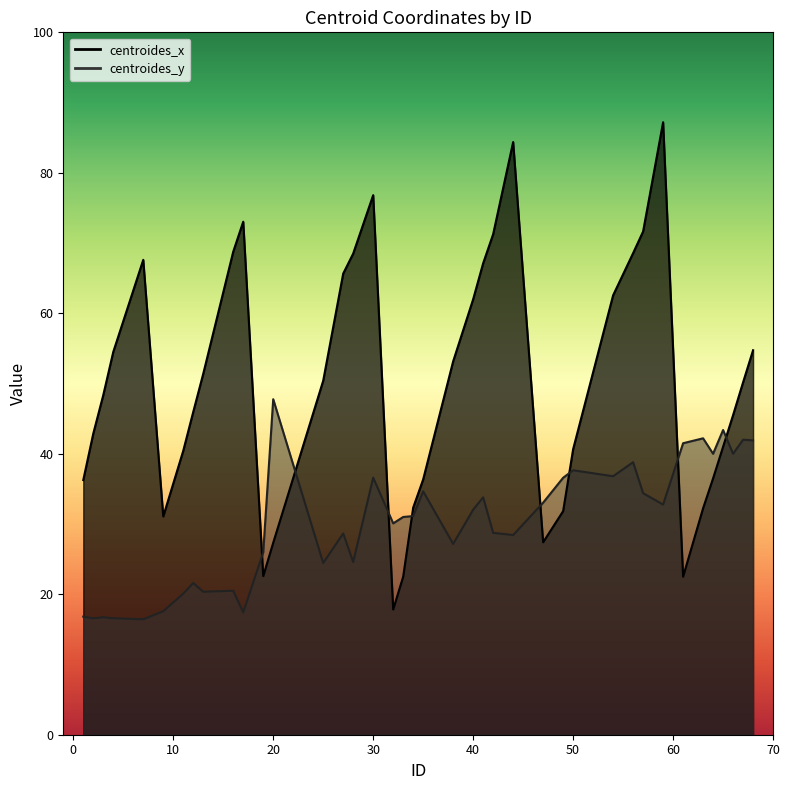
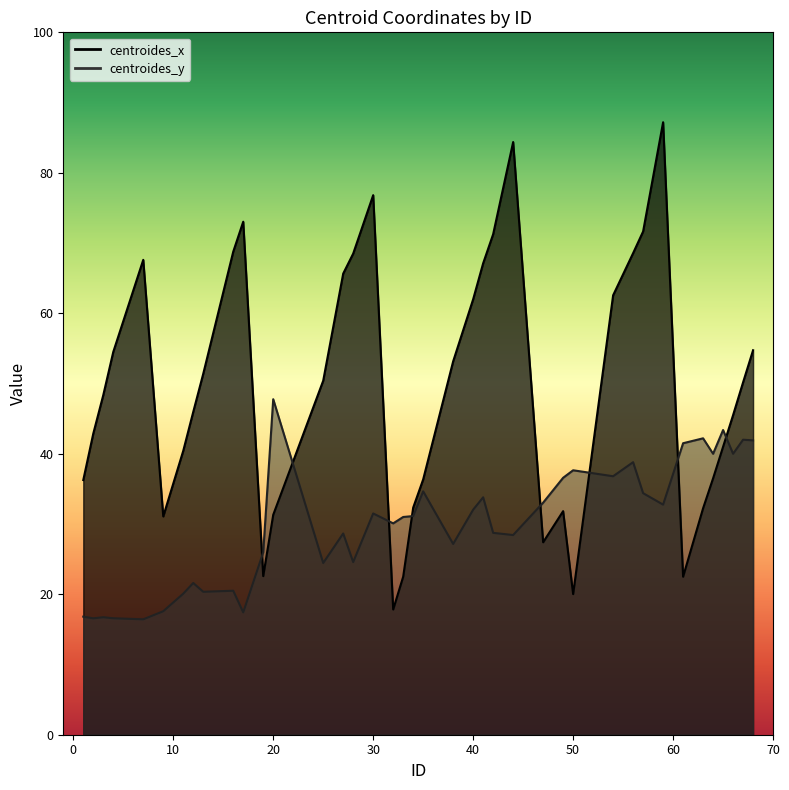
  {
    "centroides_x": {
-     "20": 27,
+     "20": 31,
      "30": 77,
      "40": 62,
-     "50": 41
+     "50": 20
    },
    "centroides_y": {
      "20": 48,
-     "30": 37,
+     "30": 32,
      "40": 32,
      "50": 38
    }
  }
